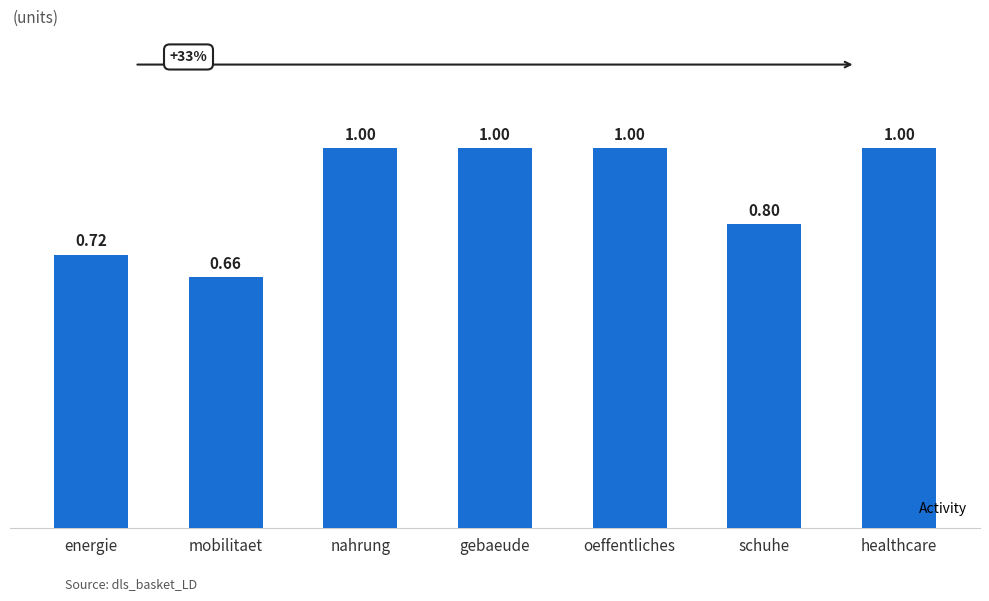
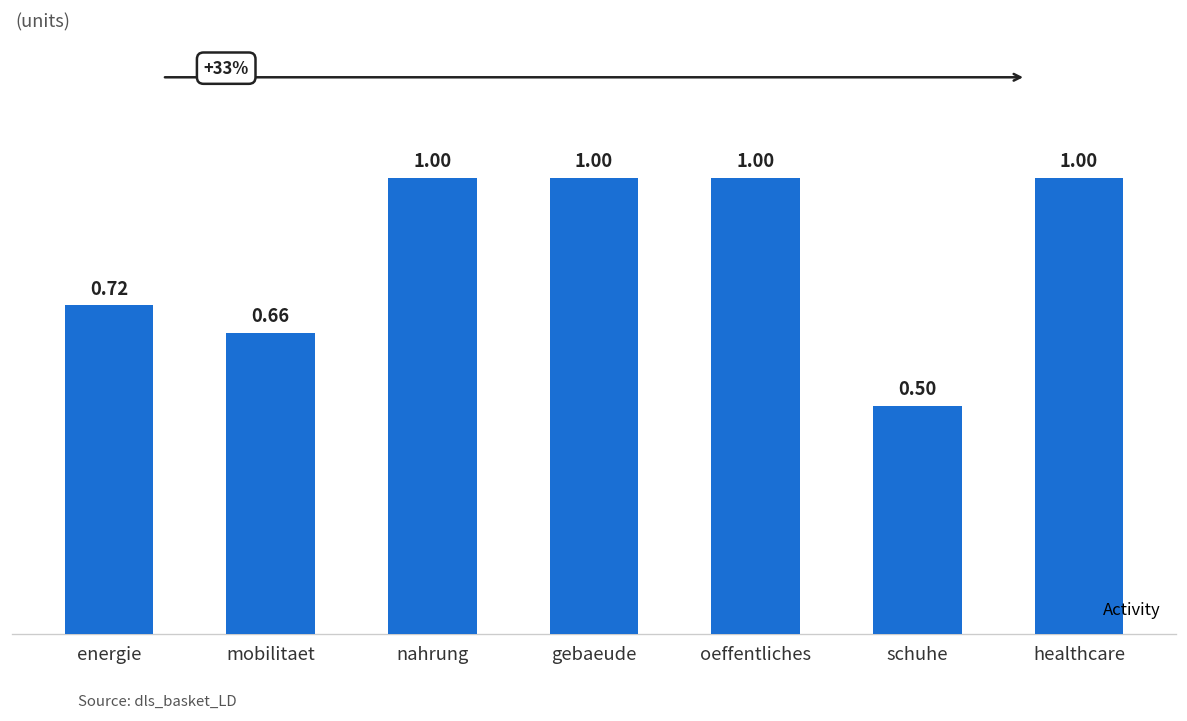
  {
    "energie": 0.72,
    "mobilitaet": 0.66,
    "nahrung": 1.00,
    "gebaeude": 1.00,
    "oeffentliches": 1.00,
-   "schuhe": 0.80,
+   "schuhe": 0.50,
    "healthcare": 1.00
  }
